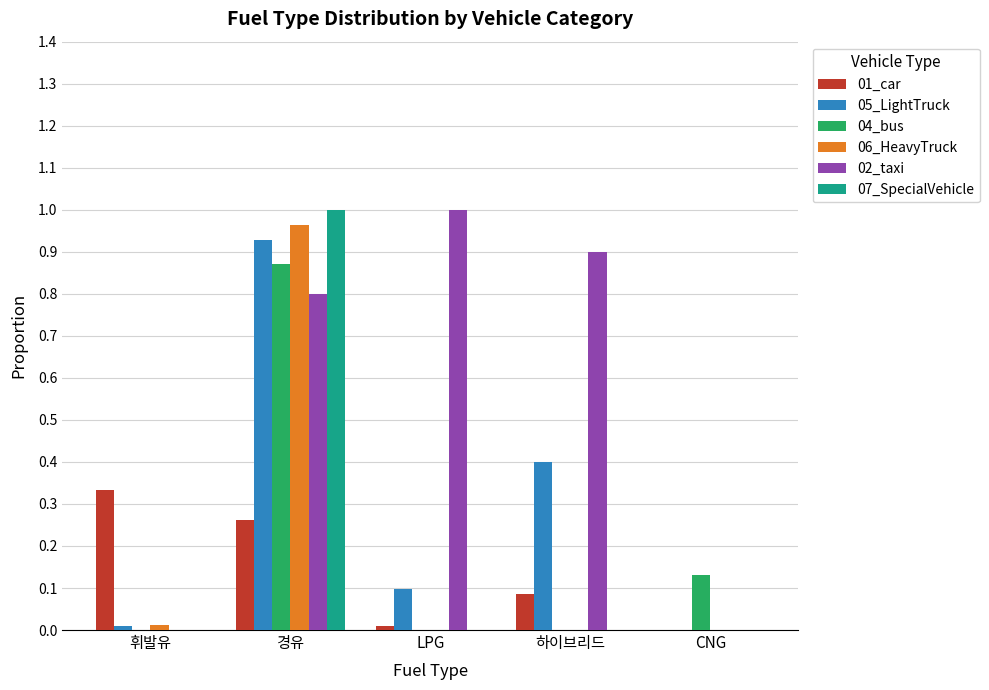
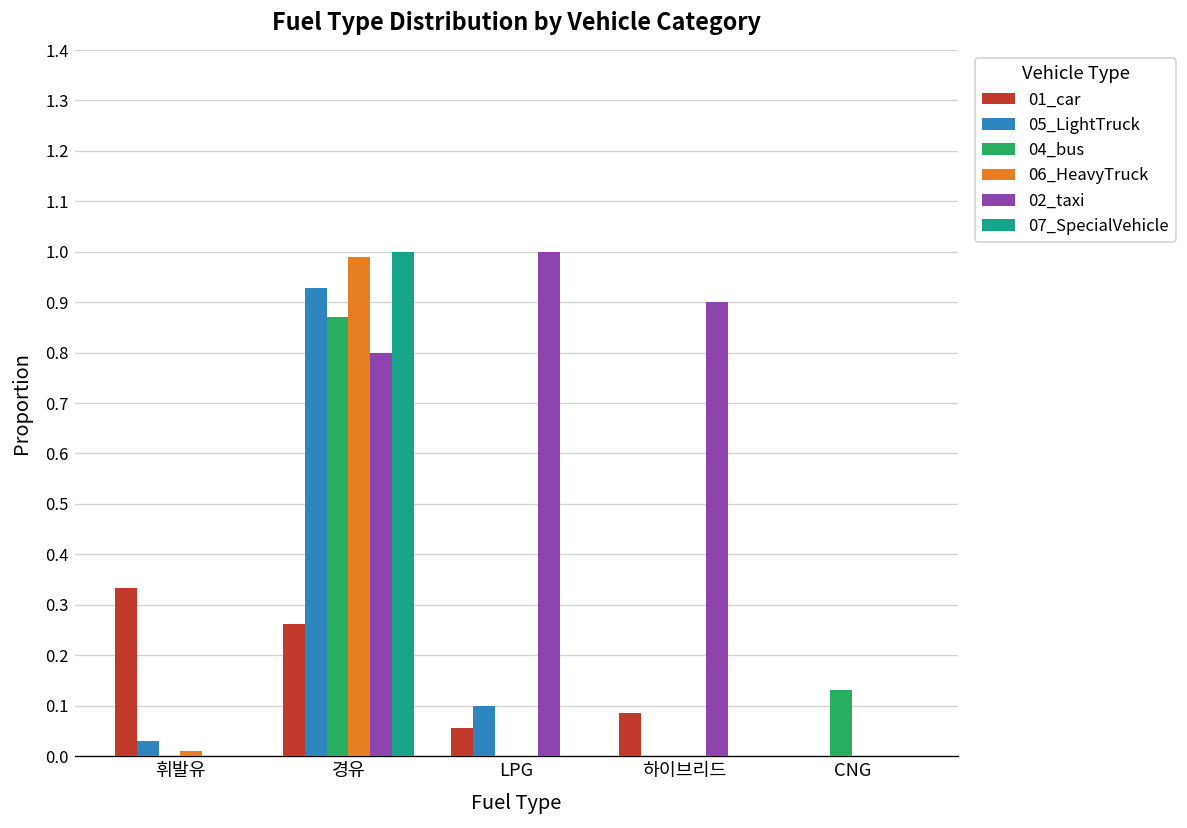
  {
    "01_car": {
      "휘발유": 0.33,
      "경유": 0.26,
-     "LPG": 0.01,
+     "LPG": 0.05,
      "하이브리드": 0.09,
      "CNG": 0.00
    },
    "05_LightTruck": {
-     "휘발유": 0.01,
+     "휘발유": 0.03,
      "경유": 0.93,
      "LPG": 0.10,
-     "하이브리드": 0.4,
+     "하이브리드": 0.0,
      "CNG": 0.00
    },
    "06_HeavyTruck": {
      "휘발유": 0.01,
-     "경유": 0.96,
+     "경유": 0.99,
      "LPG": 0.00,
      "하이브리드": 0.00,
      "CNG": 0.00
    },
    "02_taxi": {
      "휘발유": 0.00,
      "경유": 0.80,
      "LPG": 1.00,
      "하이브리드": 0.90,
      "CNG": 0.00
    }
  }
